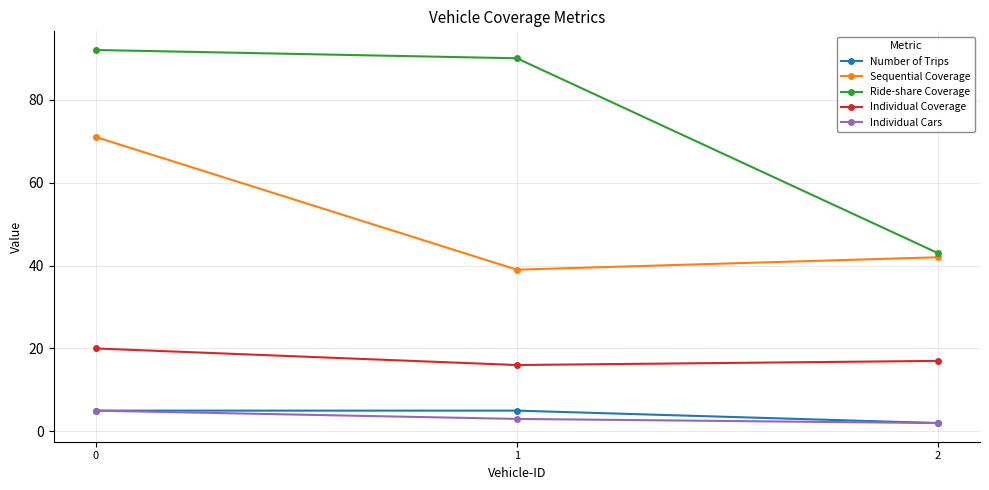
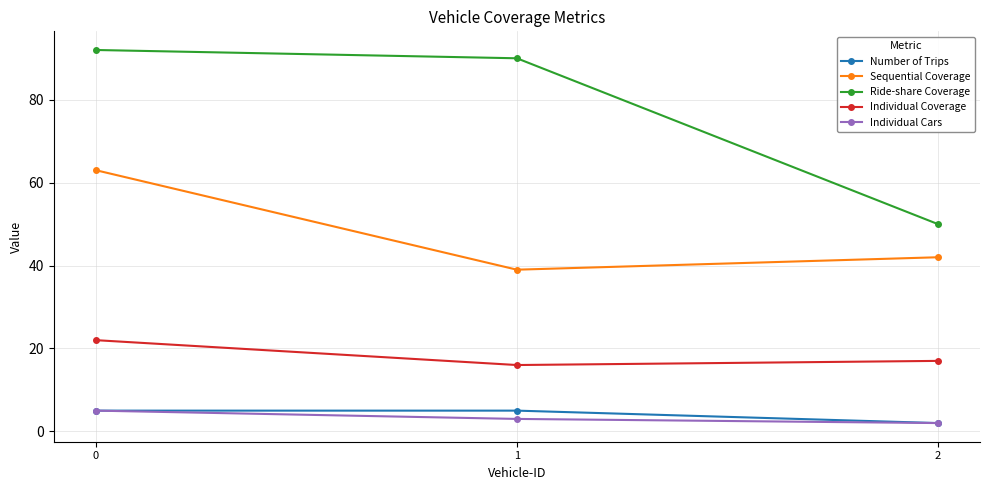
  {
    "Number of Trips": {
      "1": 5
    },
    "Sequential Coverage": {
-     "0": 71,
+     "0": 63,
      "1": 39,
      "2": 42
    },
    "Ride-share Coverage": {
      "0": 92,
      "1": 90,
-     "2": 43
+     "2": 50
    },
    "Individual Coverage": {
-     "0": 20,
+     "0": 22,
      "1": 16,
      "2": 17
    },
    "Individual Cars": {
      "1": 3
    }
  }
